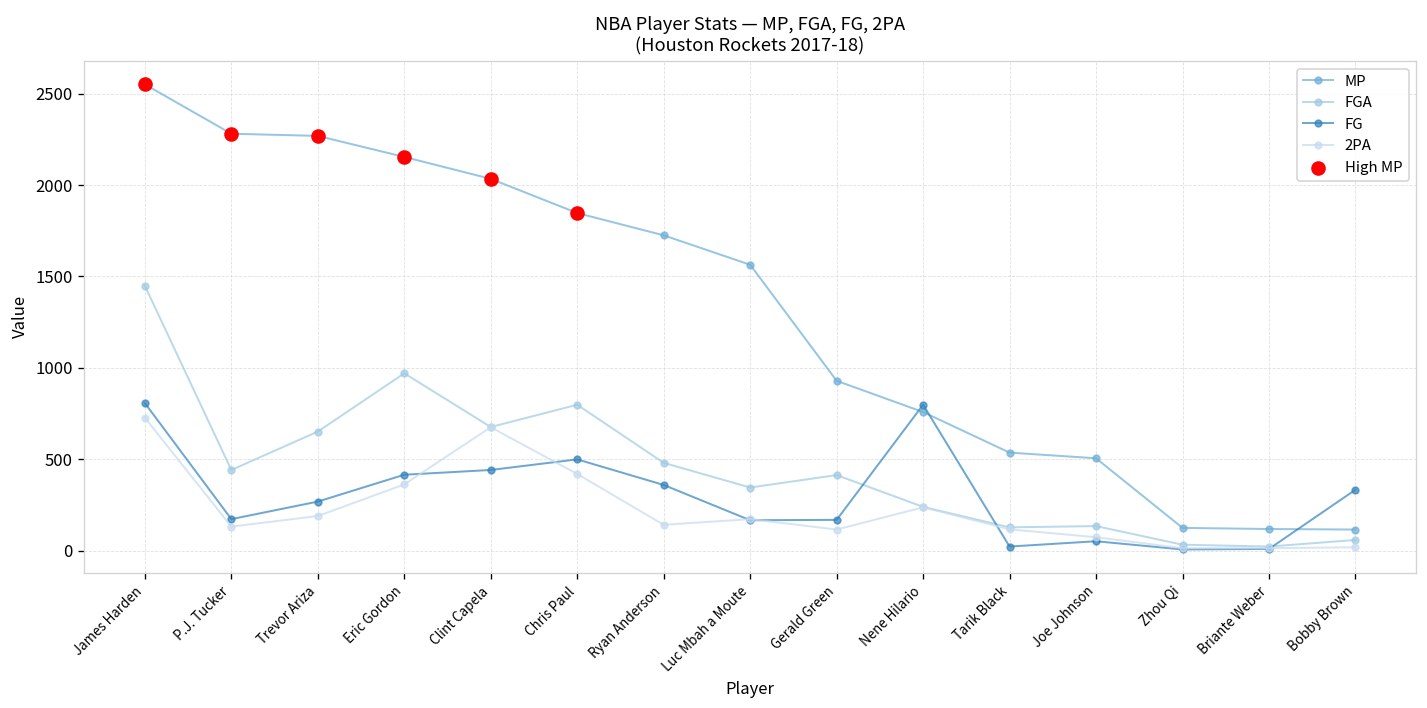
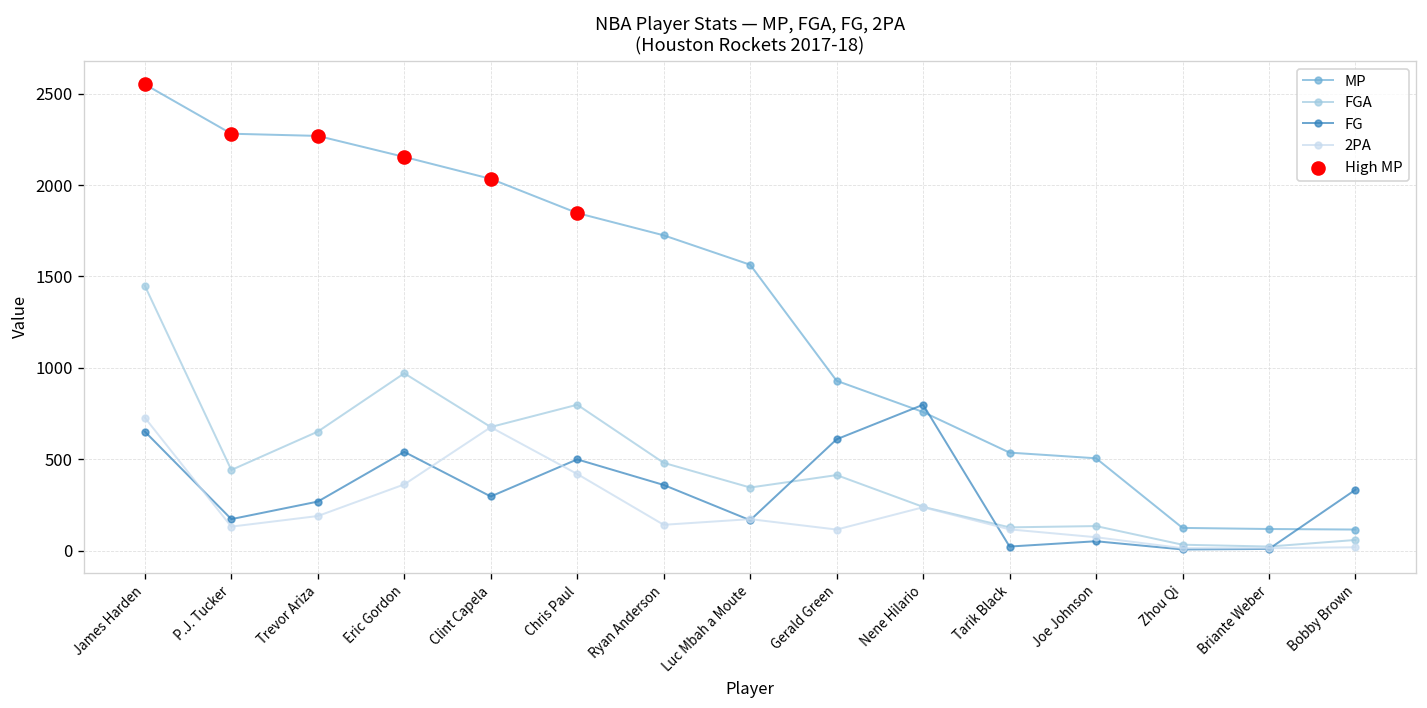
  {
    "FG": {
-     "James Harden": 810,
+     "James Harden": 650,
      "P.J. Tucker": 170,
      "Trevor Ariza": 270,
-     "Eric Gordon": 420,
-     "Clint Capela": 440,
+     "Eric Gordon": 540,
+     "Clint Capela": 300,
      "Chris Paul": 500,
      "Ryan Anderson": 360,
-     "Gerald Green": 170,
+     "Gerald Green": 610,
      "Nene Hilario": 800,
      "Tarik Black": 20,
      "Joe Johnson": 50,
      "Bobby Brown": 330
    }
  }
